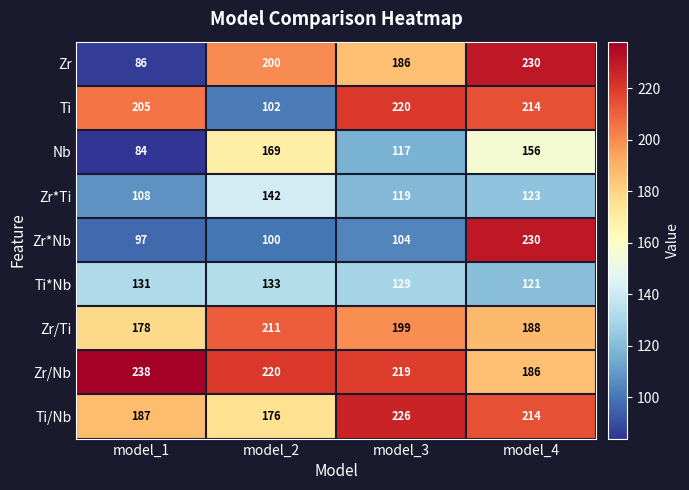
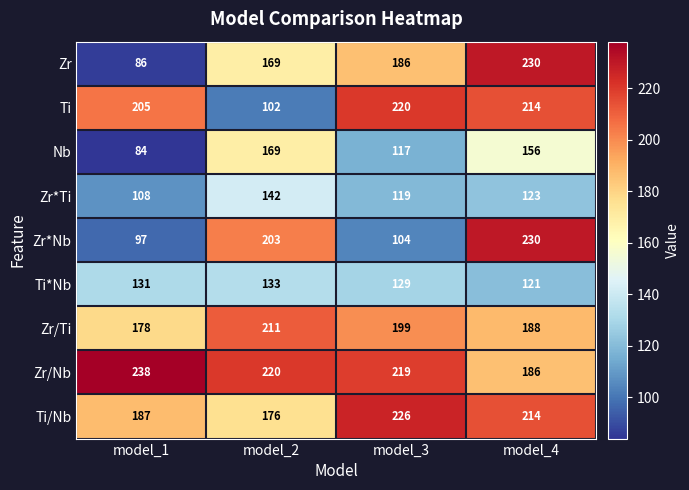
  {
    "Zr": {
      "model_1": 86,
-     "model_2": 200,
+     "model_2": 169,
      "model_3": 186,
      "model_4": 230
    },
    "Ti": {
      "model_1": 205,
      "model_2": 102,
      "model_3": 220,
      "model_4": 214
    },
    "Nb": {
      "model_1": 84,
      "model_2": 169,
      "model_3": 117,
      "model_4": 156
    },
    "Zr*Ti": {
      "model_1": 108,
      "model_2": 142,
      "model_3": 119,
      "model_4": 123
    },
    "Zr*Nb": {
      "model_1": 97,
-     "model_2": 100,
+     "model_2": 203,
      "model_3": 104,
      "model_4": 230
    },
    "Ti*Nb": {
      "model_1": 131,
      "model_2": 133,
      "model_3": 129,
      "model_4": 121
    },
    "Zr/Ti": {
      "model_1": 178,
      "model_2": 211,
      "model_3": 199,
      "model_4": 188
    },
    "Zr/Nb": {
      "model_1": 238,
      "model_2": 220,
      "model_3": 219,
      "model_4": 186
    },
    "Ti/Nb": {
      "model_1": 187,
      "model_2": 176,
      "model_3": 226,
      "model_4": 214
    }
  }
